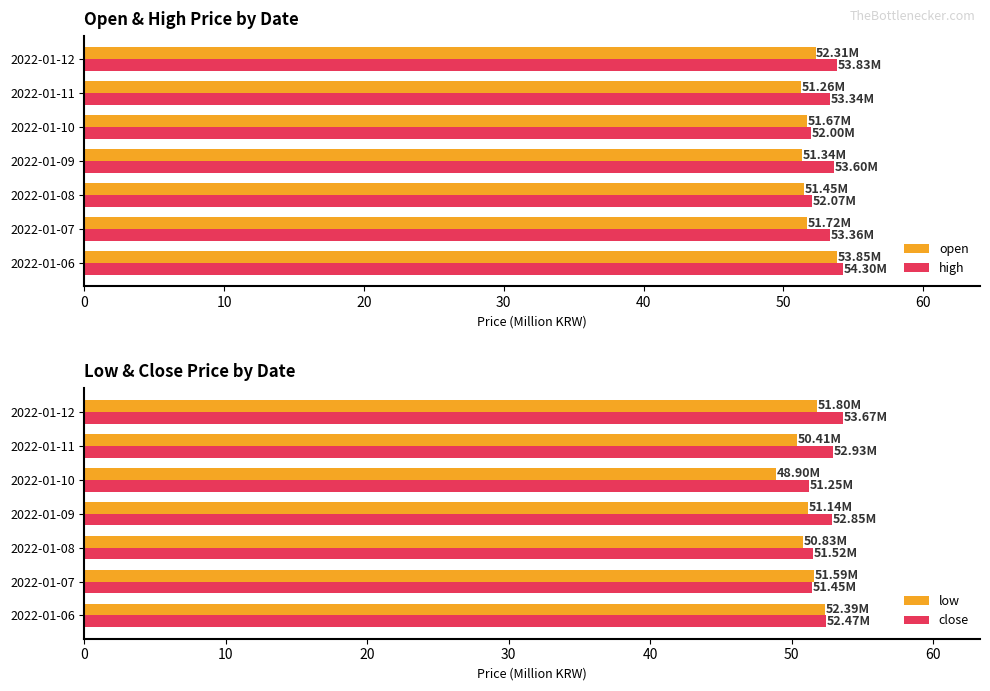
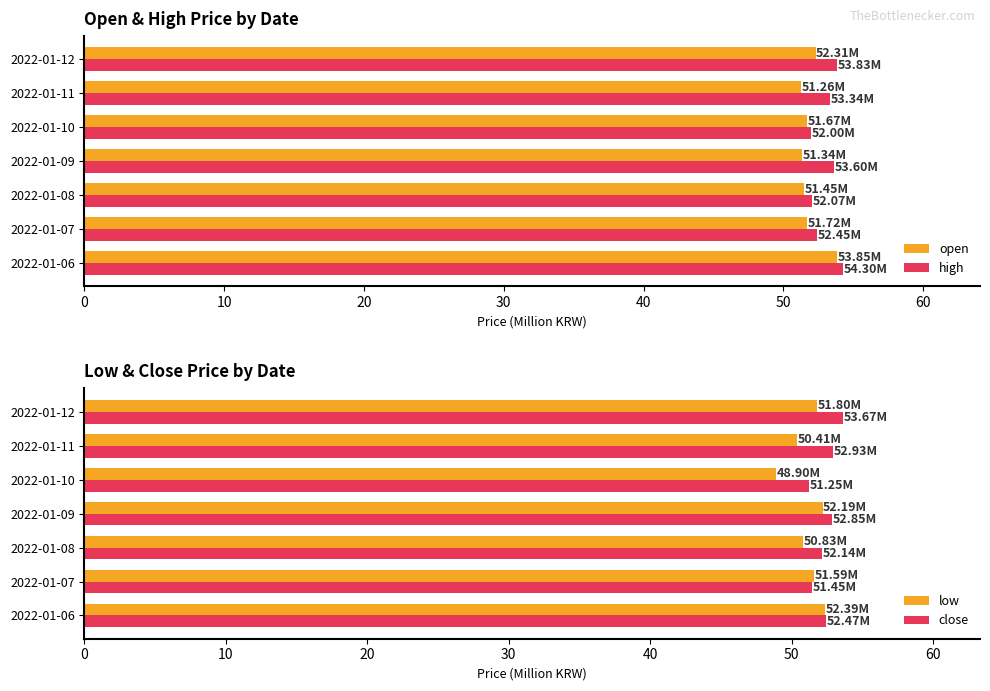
  {
    "Open & High Price by Date": {
      "open": {
        "2022-01-12": "52.31M",
        "2022-01-11": "51.26M",
        "2022-01-10": "51.67M",
        "2022-01-09": "51.34M",
        "2022-01-08": "51.45M",
        "2022-01-07": "51.72M",
        "2022-01-06": "53.85M"
      },
      "high": {
        "2022-01-12": "53.83M",
        "2022-01-11": "53.34M",
        "2022-01-10": "52.00M",
        "2022-01-09": "53.60M",
        "2022-01-08": "52.07M",
-       "2022-01-07": "53.36M",
+       "2022-01-07": "52.45M",
        "2022-01-06": "54.30M"
      }
    },
    "Low & Close Price by Date": {
      "low": {
        "2022-01-12": "51.80M",
        "2022-01-11": "50.41M",
        "2022-01-10": "48.90M",
-       "2022-01-09": "51.14M",
+       "2022-01-09": "52.19M",
        "2022-01-08": "50.83M",
        "2022-01-07": "51.59M",
        "2022-01-06": "52.39M"
      },
      "close": {
        "2022-01-12": "53.67M",
        "2022-01-11": "52.93M",
        "2022-01-10": "51.25M",
        "2022-01-09": "52.85M",
-       "2022-01-08": "51.52M",
+       "2022-01-08": "52.14M",
        "2022-01-07": "51.45M",
        "2022-01-06": "52.47M"
      }
    }
  }
